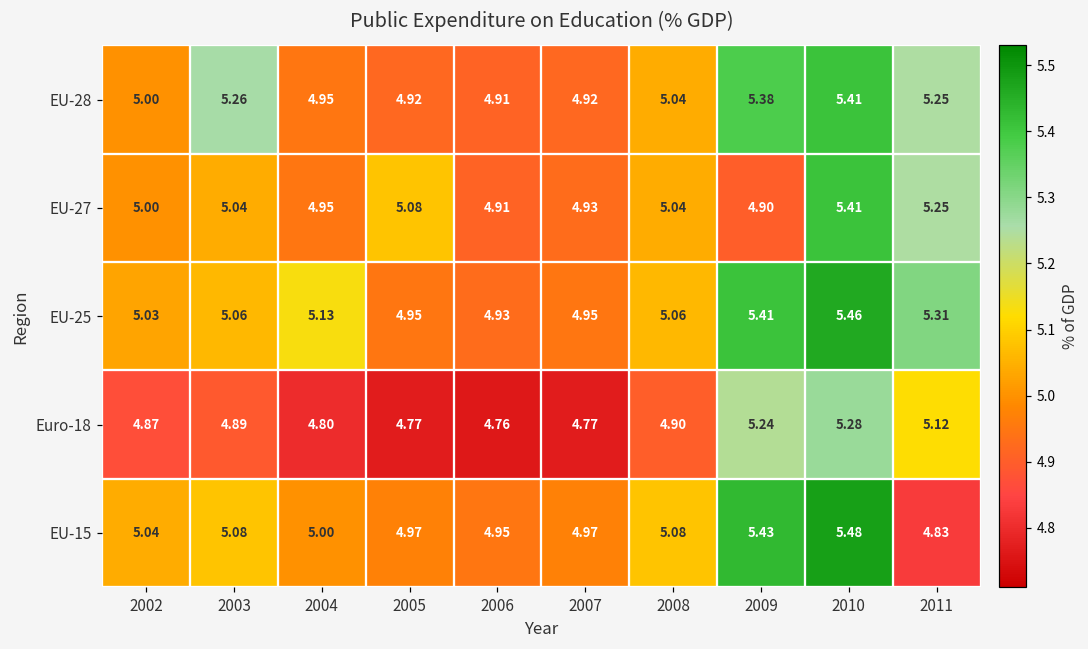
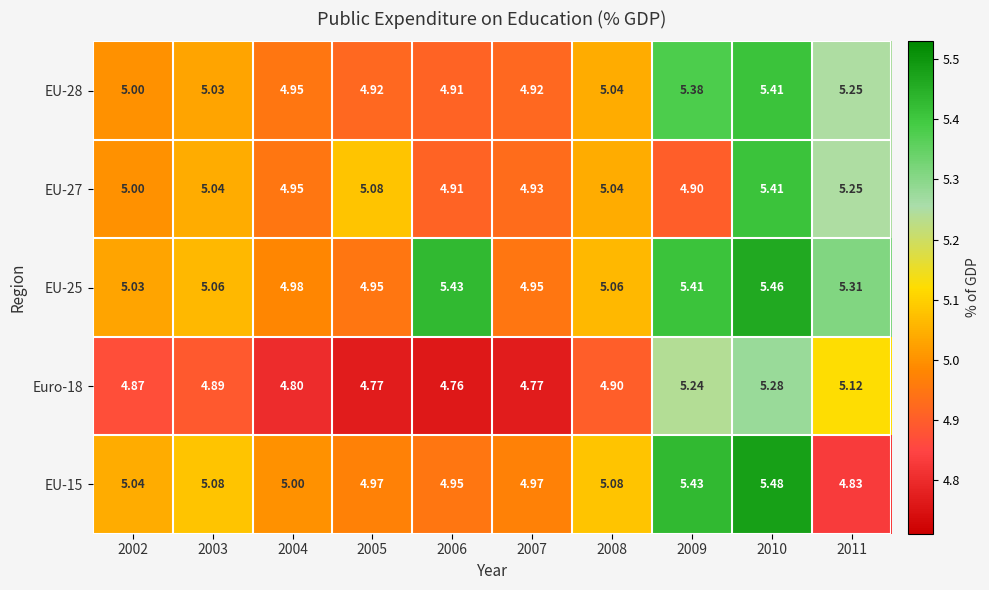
  {
    "EU-28": {
      "2002": 5.00,
-     "2003": 5.26,
+     "2003": 5.03,
      "2004": 4.95,
      "2005": 4.92,
      "2006": 4.91,
      "2007": 4.92,
      "2008": 5.04,
      "2009": 5.38,
      "2010": 5.41,
      "2011": 5.25
    },
    "EU-27": {
      "2002": 5.00,
      "2003": 5.04,
      "2004": 4.95,
      "2005": 5.08,
      "2006": 4.91,
      "2007": 4.93,
      "2008": 5.04,
      "2009": 4.90,
      "2010": 5.41,
      "2011": 5.25
    },
    "EU-25": {
      "2002": 5.03,
      "2003": 5.06,
-     "2004": 5.13,
+     "2004": 4.98,
      "2005": 4.95,
-     "2006": 4.93,
+     "2006": 5.43,
      "2007": 4.95,
      "2008": 5.06,
      "2009": 5.41,
      "2010": 5.46,
      "2011": 5.31
    },
    "Euro-18": {
      "2002": 4.87,
      "2003": 4.89,
      "2004": 4.80,
      "2005": 4.77,
      "2006": 4.76,
      "2007": 4.77,
      "2008": 4.90,
      "2009": 5.24,
      "2010": 5.28,
      "2011": 5.12
    },
    "EU-15": {
      "2002": 5.04,
      "2003": 5.08,
      "2004": 5.00,
      "2005": 4.97,
      "2006": 4.95,
      "2007": 4.97,
      "2008": 5.08,
      "2009": 5.43,
      "2010": 5.48,
      "2011": 4.83
    }
  }
